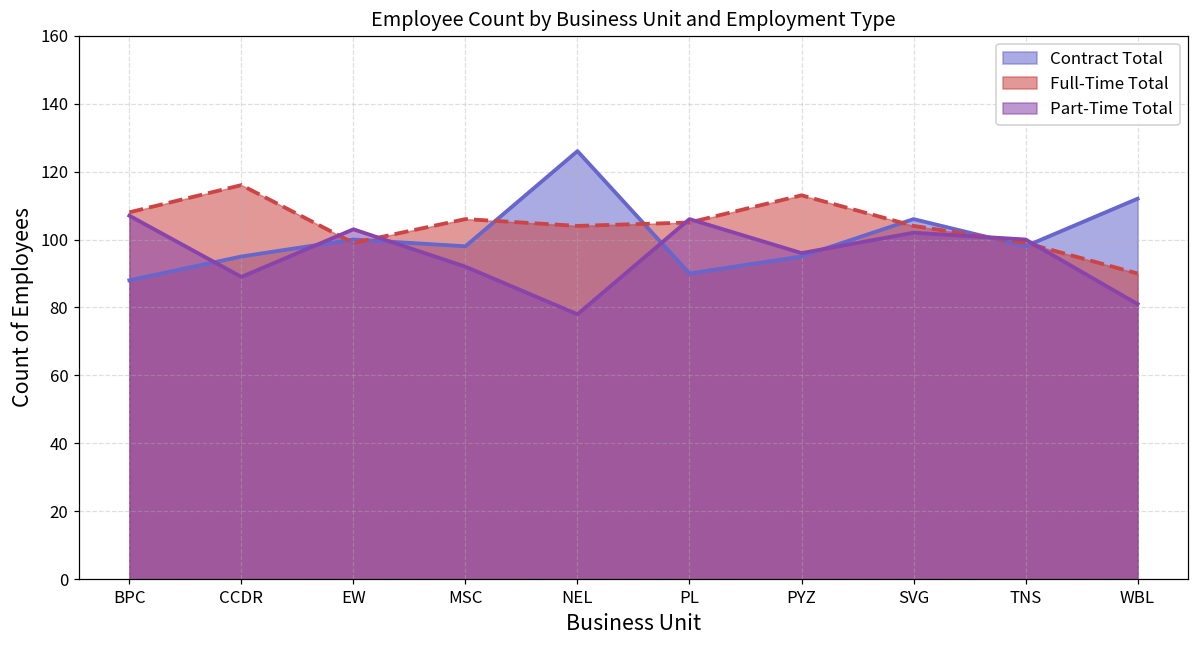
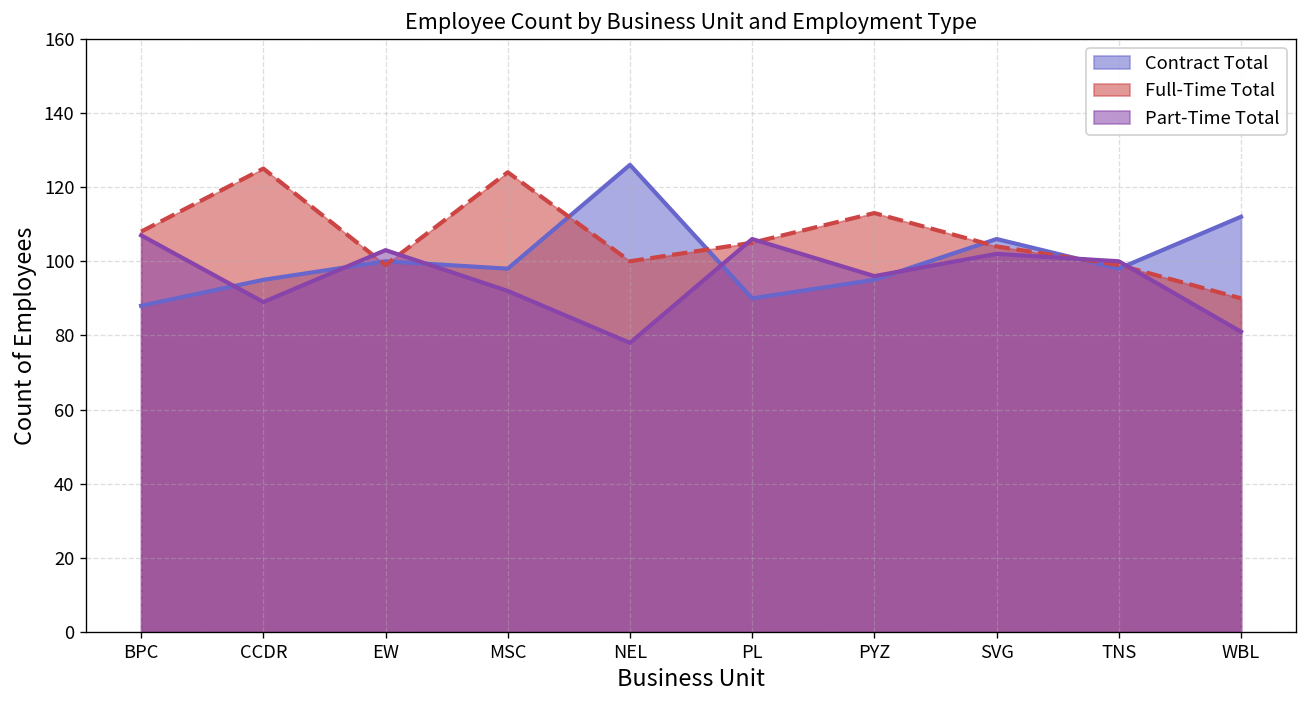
  {
    "Full-Time Total": {
      "BPC": 108,
-     "CCDR": 116,
+     "CCDR": 125,
      "EW": 99,
-     "MSC": 106,
-     "NEL": 104,
+     "MSC": 124,
+     "NEL": 100,
      "PL": 105,
      "PYZ": 113,
      "SVG": 104,
      "TNS": 99,
      "WBL": 90
    }
  }
